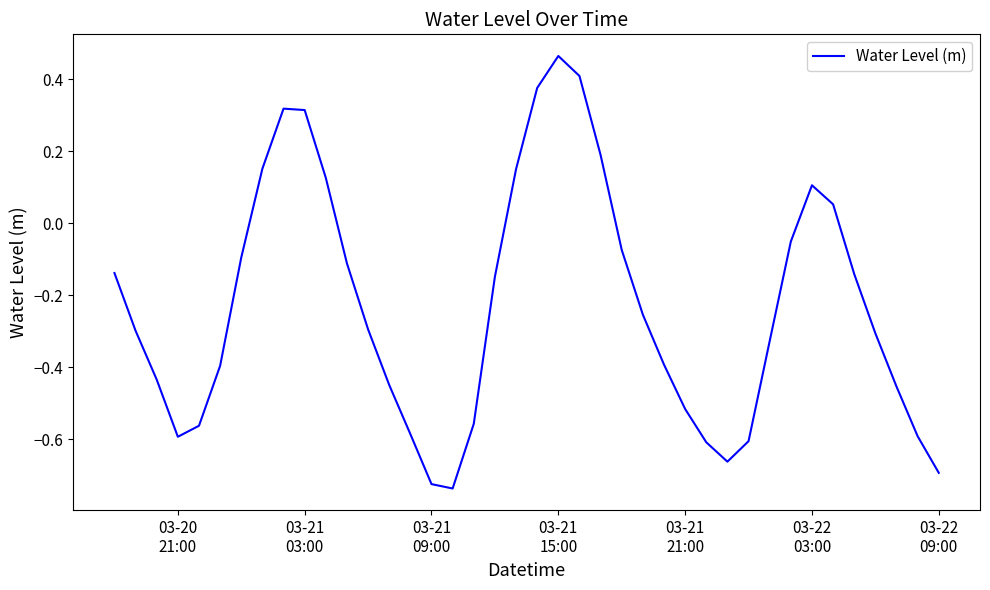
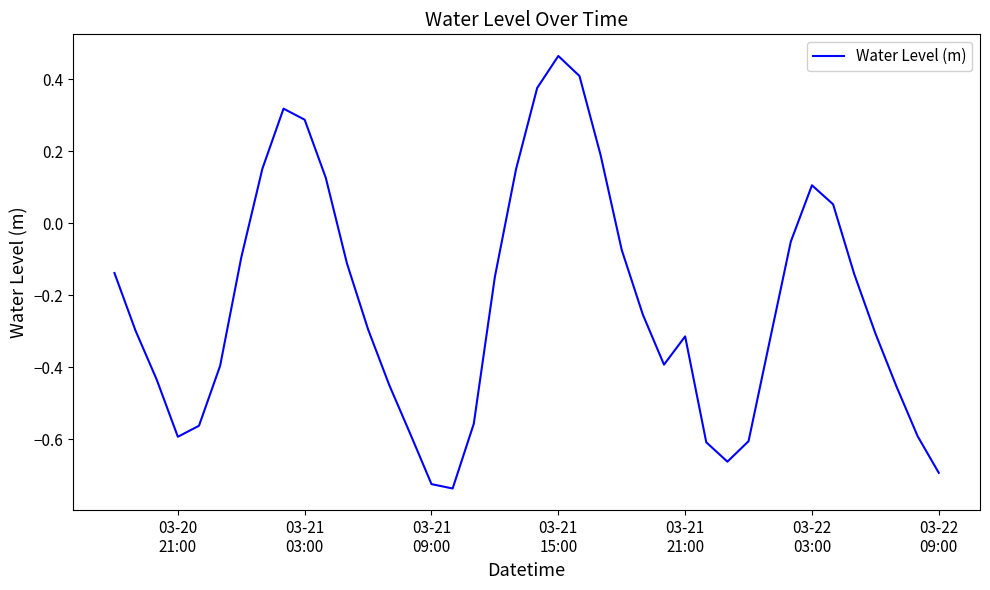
  {
    "03-20 21:00": -0.59,
-   "03-21 03:00": 0.31,
+   "03-21 03:00": 0.29,
    "03-21 09:00": -0.72,
    "03-21 15:00": 0.46,
-   "03-21 21:00": -0.52,
+   "03-21 21:00": -0.31,
    "03-22 03:00": 0.11,
    "03-22 09:00": -0.69
  }
